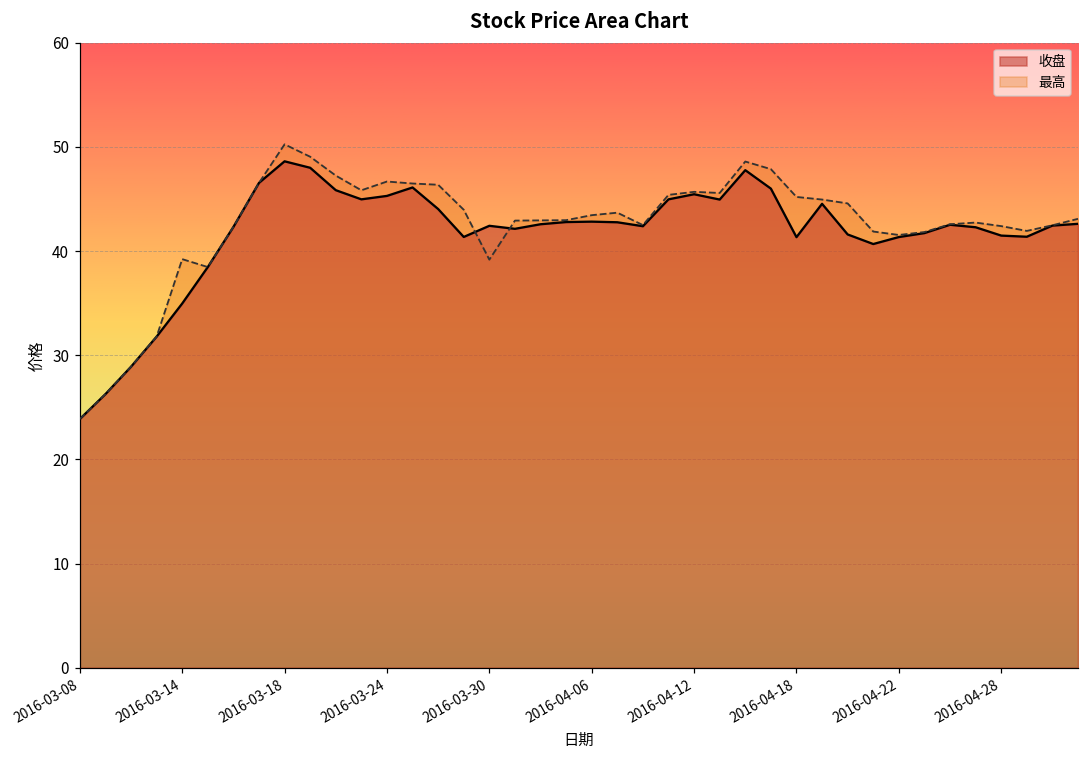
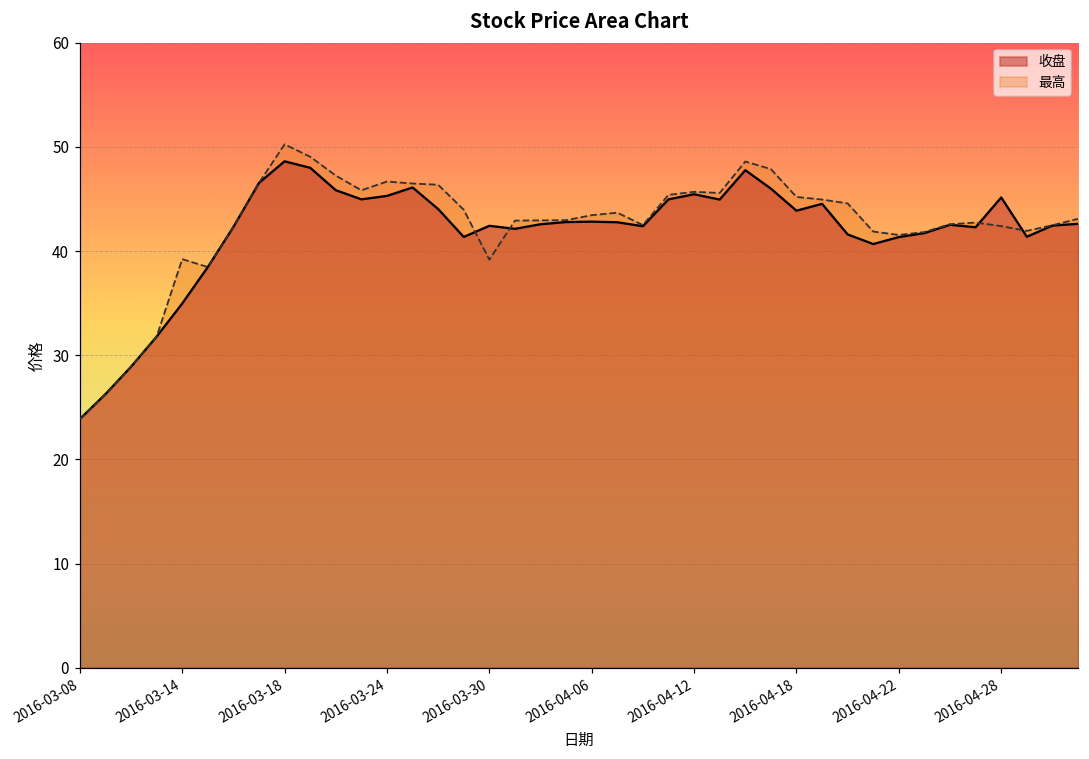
  {
    "收盘": {
      "2016-03-14": 35,
      "2016-03-18": 49,
      "2016-03-24": 45,
      "2016-03-30": 42,
      "2016-04-06": 43,
-     "2016-04-18": 41,
-     "2016-04-28": 41
+     "2016-04-18": 44,
+     "2016-04-28": 45
    },
    "最高": {
      "2016-03-14": 39,
      "2016-03-18": 50,
      "2016-03-24": 47,
      "2016-03-30": 39,
      "2016-04-06": 43,
      "2016-04-18": 45,
      "2016-04-28": 42
    }
  }
